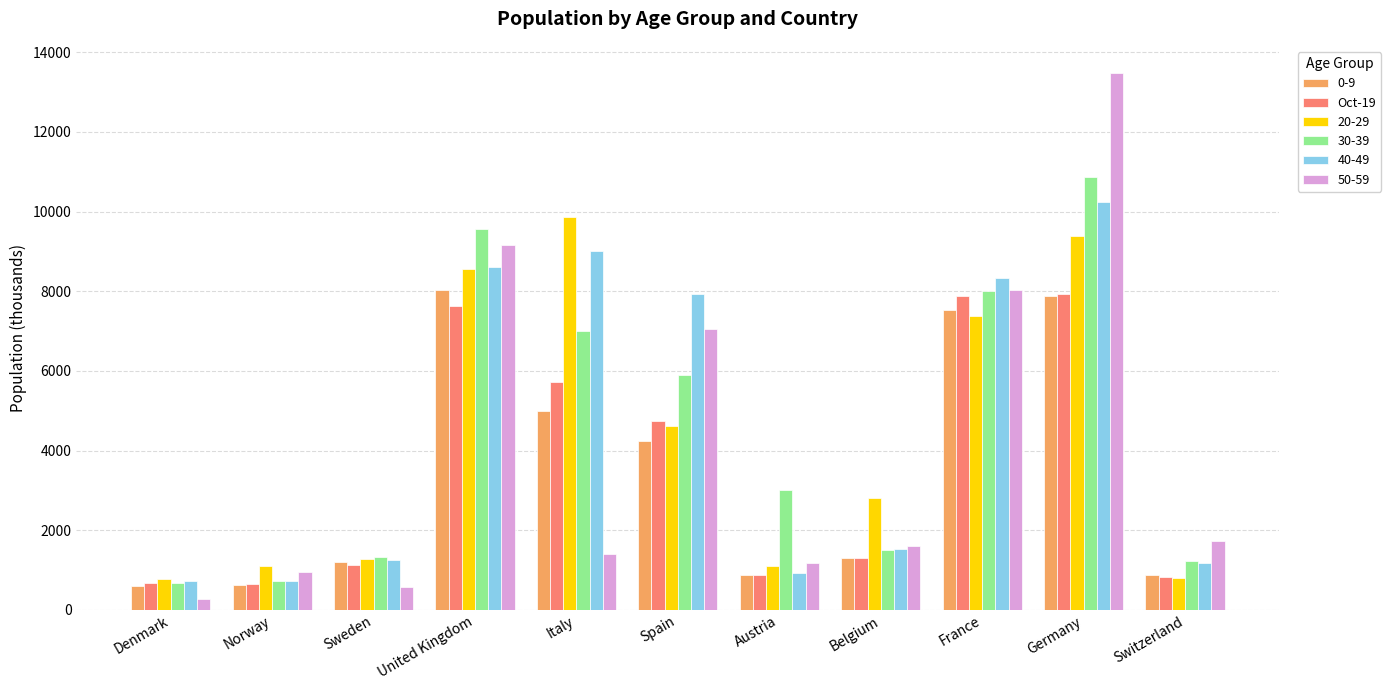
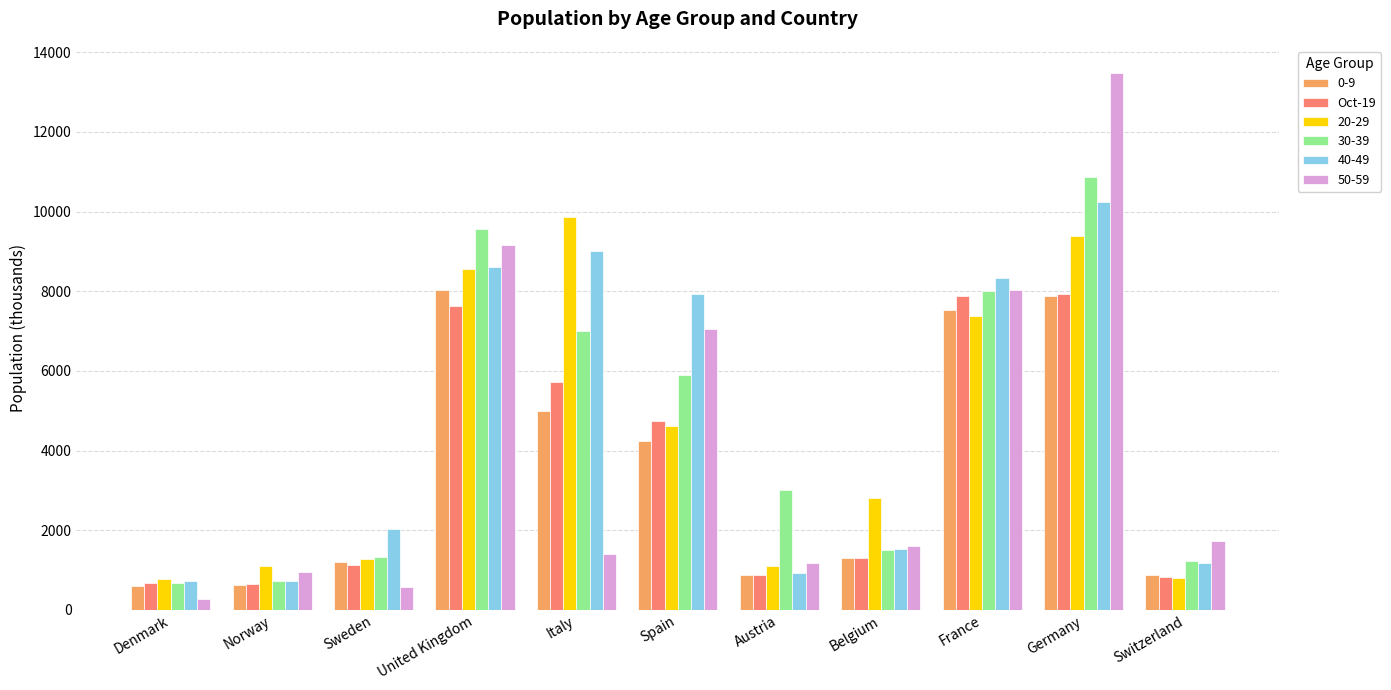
  {
    "20-29": {
      "Denmark": 800,
      "Norway": 1100,
      "Sweden": 1300,
      "United Kingdom": 8600,
      "Italy": 9900,
      "Spain": 4600,
      "Austria": 1100,
      "Belgium": 2800,
      "France": 7400,
      "Germany": 9400,
      "Switzerland": 800
    },
    "30-39": {
      "Denmark": 700,
      "Norway": 700,
      "Sweden": 1300,
      "United Kingdom": 9600,
      "Italy": 7000,
      "Spain": 5900,
      "Austria": 3000,
      "Belgium": 1500,
      "France": 8000,
      "Germany": 10900,
      "Switzerland": 1200
    },
    "40-49": {
      "Denmark": 700,
      "Norway": 700,
-     "Sweden": 1300,
+     "Sweden": 2000,
      "United Kingdom": 8600,
      "Italy": 9000,
      "Spain": 7900,
      "Austria": 900,
      "Belgium": 1500,
      "France": 8300,
      "Germany": 10200,
      "Switzerland": 1200
    },
    "50-59": {
      "Denmark": 300,
      "Norway": 1000,
      "Sweden": 600,
      "United Kingdom": 9200,
      "Italy": 1400,
      "Spain": 7000,
      "Austria": 1200,
      "Belgium": 1600,
      "France": 8000,
      "Germany": 13500,
      "Switzerland": 1700
    }
  }
